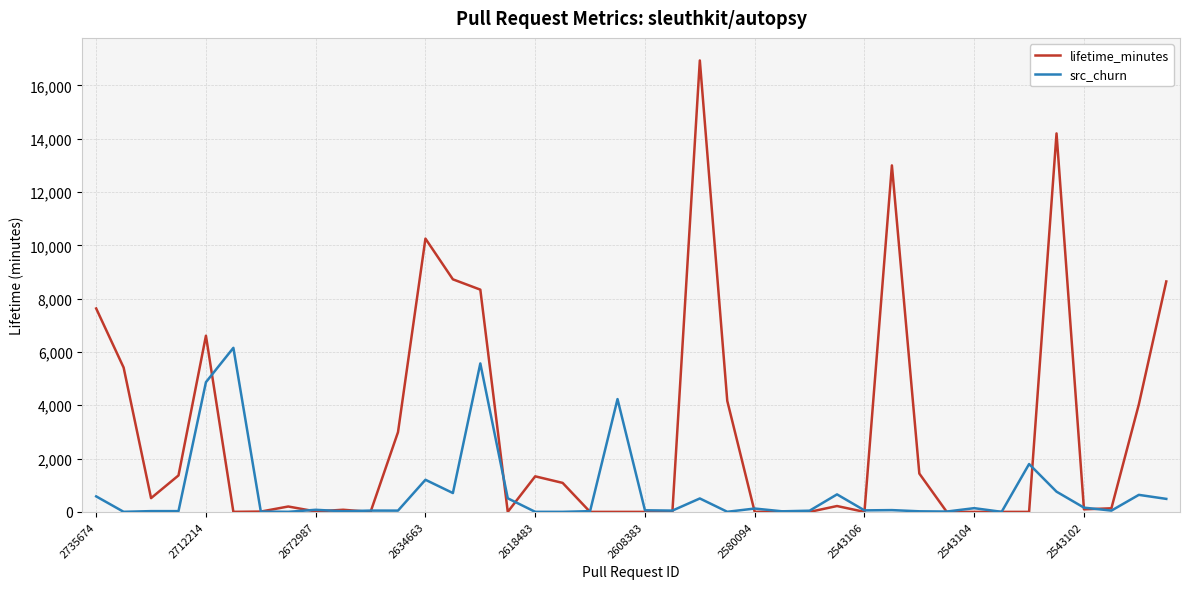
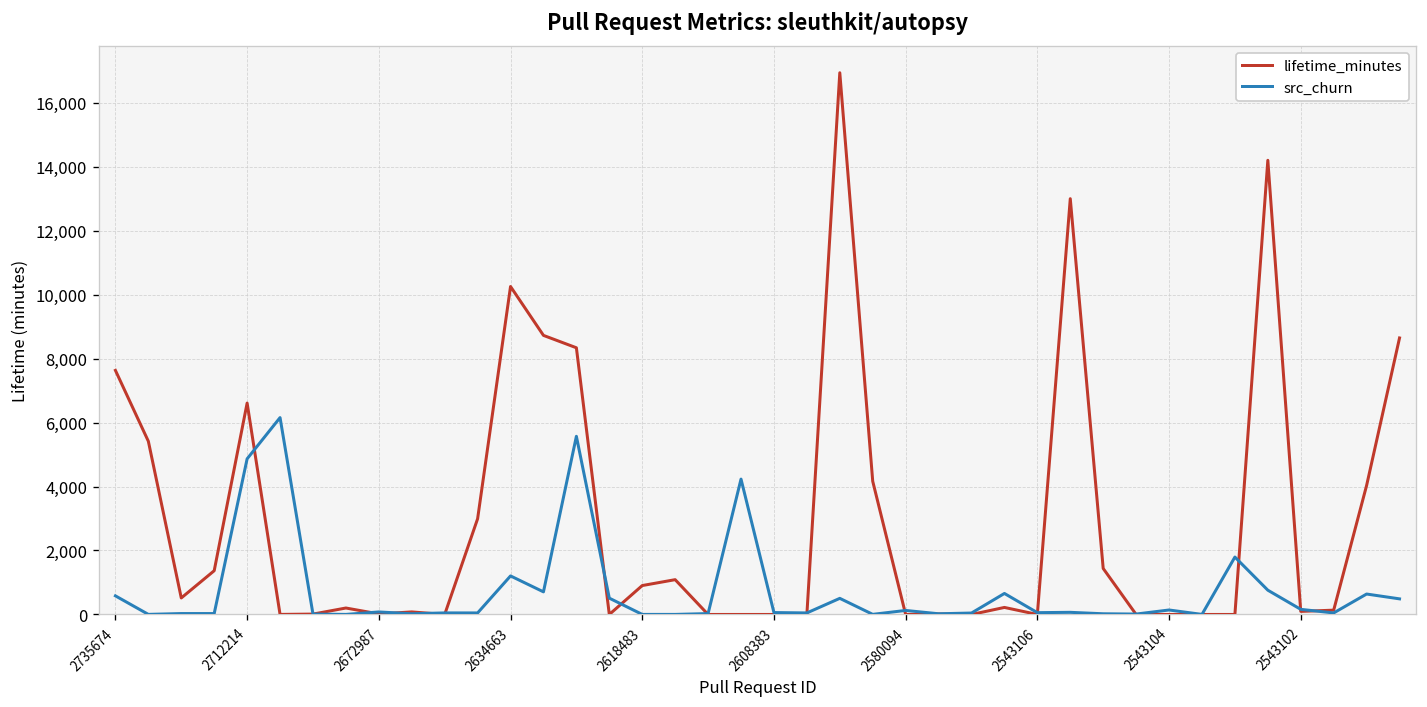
  {
    "lifetime_minutes": {
      "2735674": "7,600",
      "2712214": "6,600",
      "2634663": "10,300",
-     "2618483": "1,300",
+     "2618483": "900",
      "2580094": "0",
      "2543104": "0"
    },
    "src_churn": {
      "2735674": "600",
      "2712214": "4,900",
      "2634663": "1,200",
      "2618483": "0",
      "2580094": "100",
      "2543104": "100"
    }
  }
